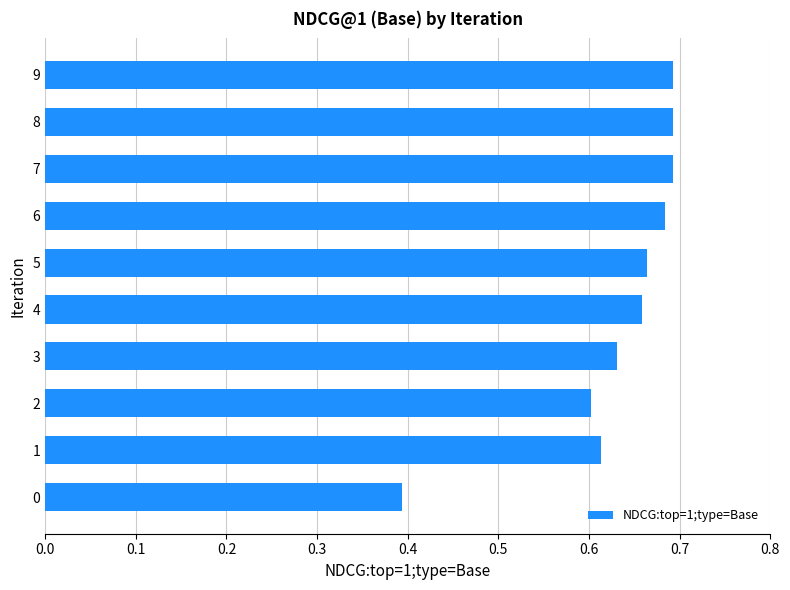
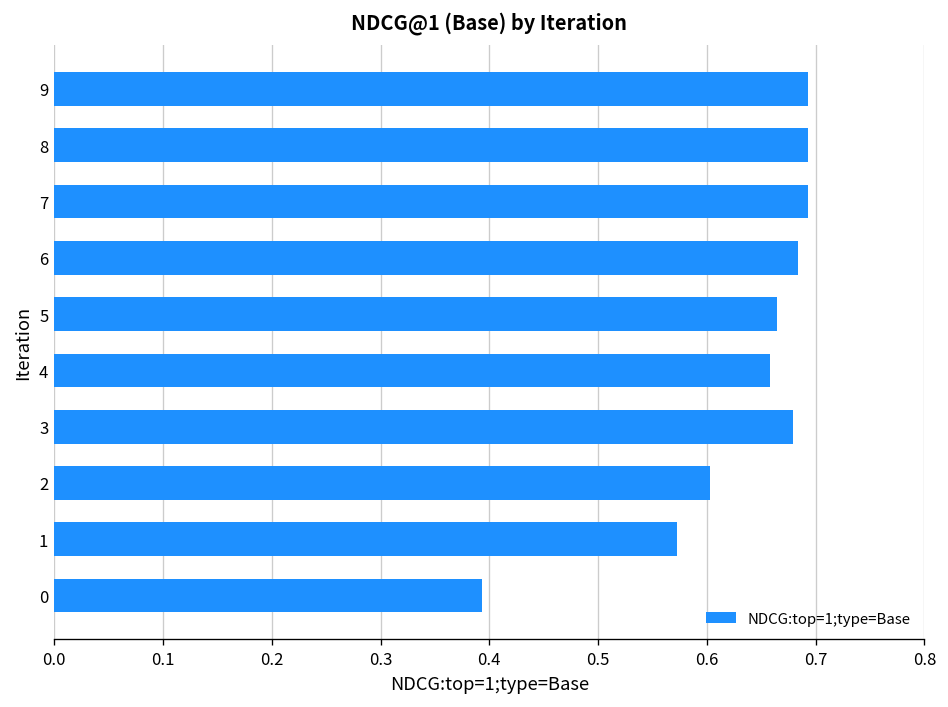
  {
    "9": 0.69,
    "8": 0.69,
    "7": 0.69,
    "6": 0.68,
    "5": 0.66,
    "4": 0.66,
-   "3": 0.63,
+   "3": 0.68,
    "2": 0.60,
-   "1": 0.61,
+   "1": 0.57,
    "0": 0.39
  }
